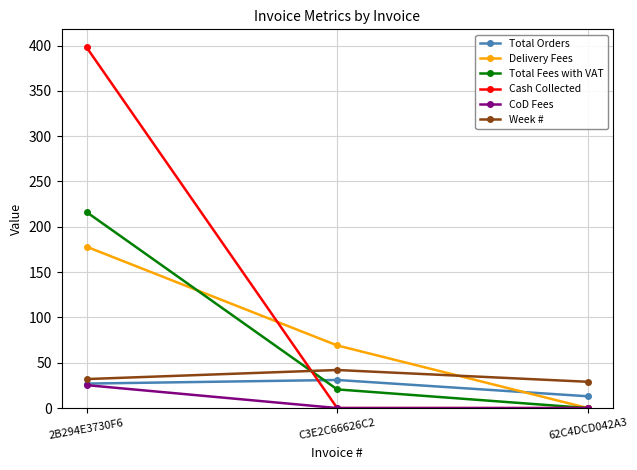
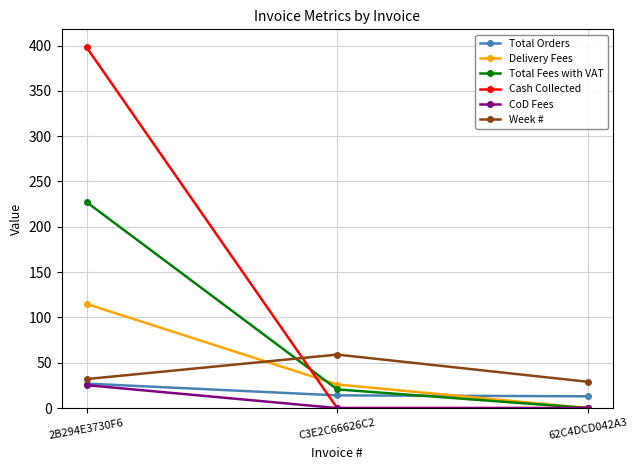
  {
    "Total Orders": {
-     "C3E2C66626C2": 30,
+     "C3E2C66626C2": 10,
      "62C4DCD042A3": 10
    },
    "Delivery Fees": {
-     "2B294E3730F6": 180,
-     "C3E2C66626C2": 70
+     "2B294E3730F6": 110,
+     "C3E2C66626C2": 30
    },
    "Total Fees with VAT": {
-     "2B294E3730F6": 220,
+     "2B294E3730F6": 230,
      "C3E2C66626C2": 20
    },
    "Cash Collected": {
      "2B294E3730F6": 400
    },
    "Week #": {
      "2B294E3730F6": 30,
-     "C3E2C66626C2": 40,
+     "C3E2C66626C2": 60,
      "62C4DCD042A3": 30
    }
  }
